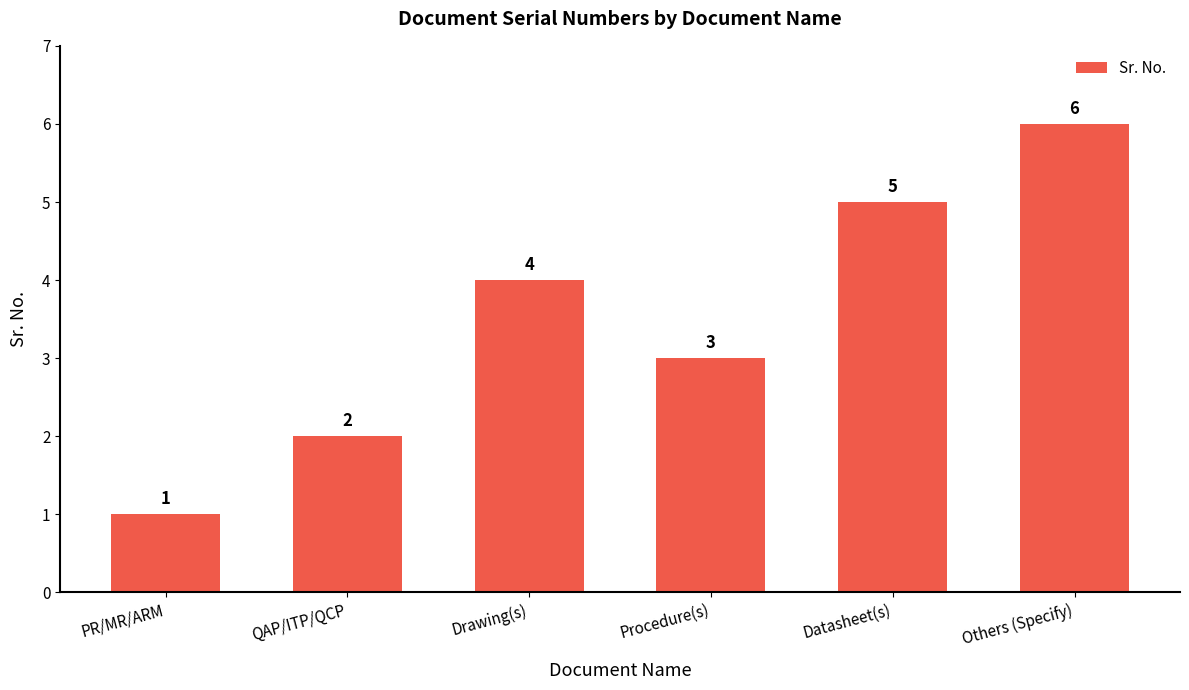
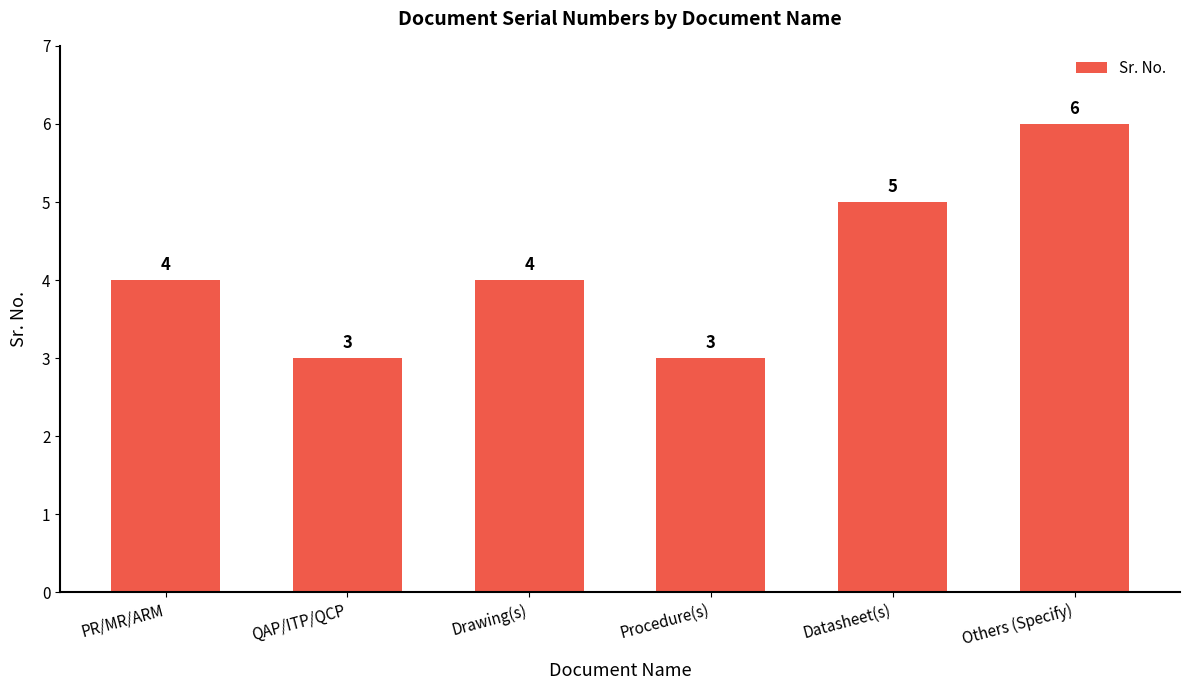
  {
-   "PR/MR/ARM": 1,
-   "QAP/ITP/QCP": 2,
+   "PR/MR/ARM": 4,
+   "QAP/ITP/QCP": 3,
    "Drawing(s)": 4,
    "Procedure(s)": 3,
    "Datasheet(s)": 5,
    "Others (Specify)": 6
  }
